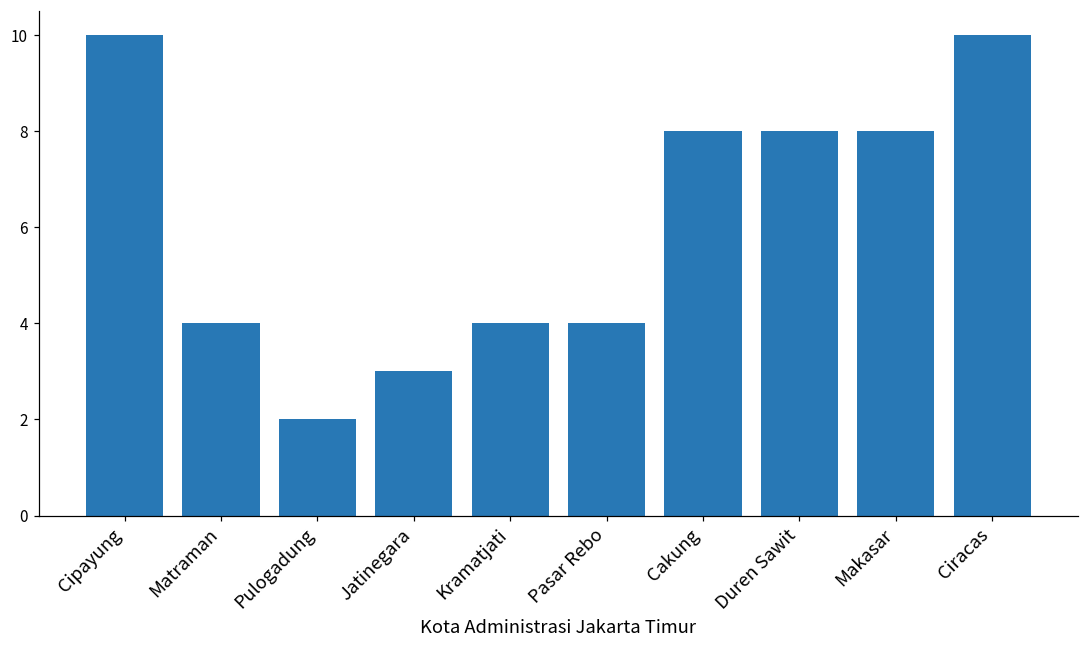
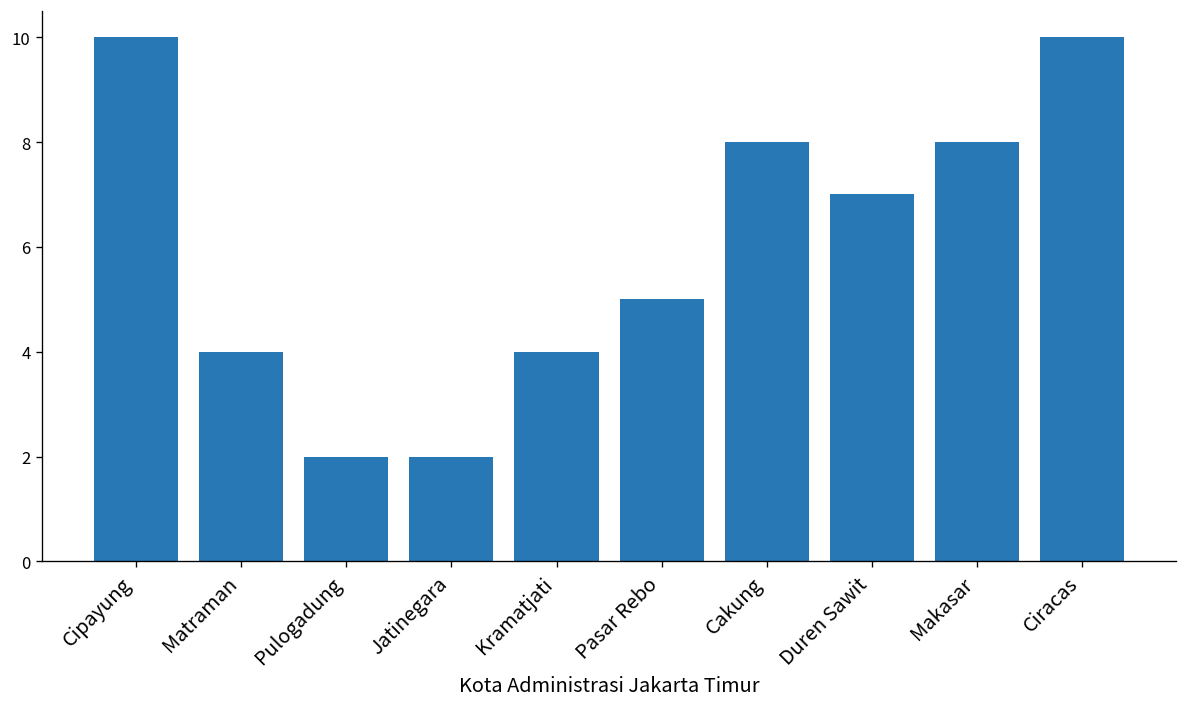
  {
    "Cipayung": 10,
    "Matraman": 4,
    "Pulogadung": 2,
-   "Jatinegara": 3,
+   "Jatinegara": 2,
    "Kramatjati": 4,
-   "Pasar Rebo": 4,
+   "Pasar Rebo": 5,
    "Cakung": 8,
-   "Duren Sawit": 8,
+   "Duren Sawit": 7,
    "Makasar": 8,
    "Ciracas": 10
  }
